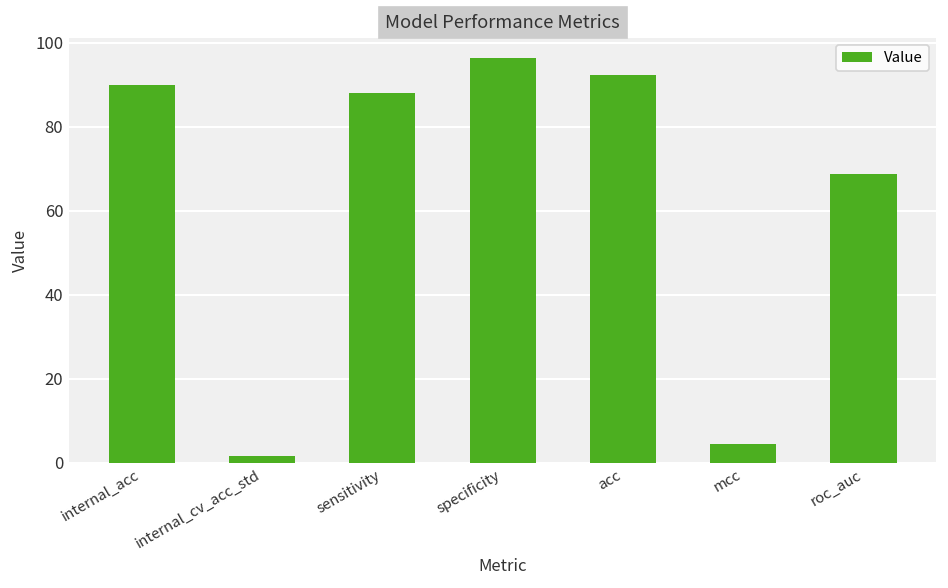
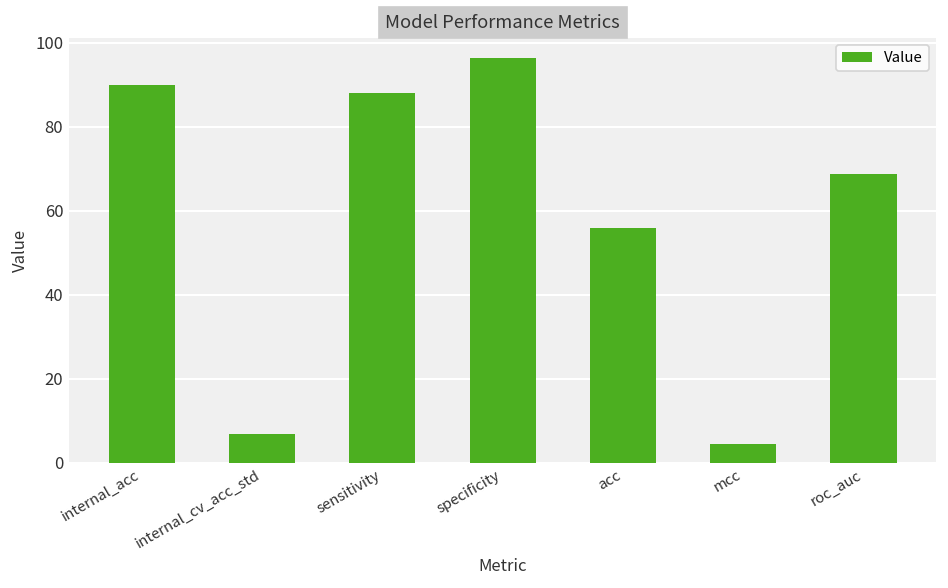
  {
    "internal_acc": 90,
-   "internal_cv_acc_std": 2,
+   "internal_cv_acc_std": 7,
    "sensitivity": 88,
    "specificity": 96,
-   "acc": 92,
+   "acc": 56,
    "mcc": 5,
    "roc_auc": 69
  }
